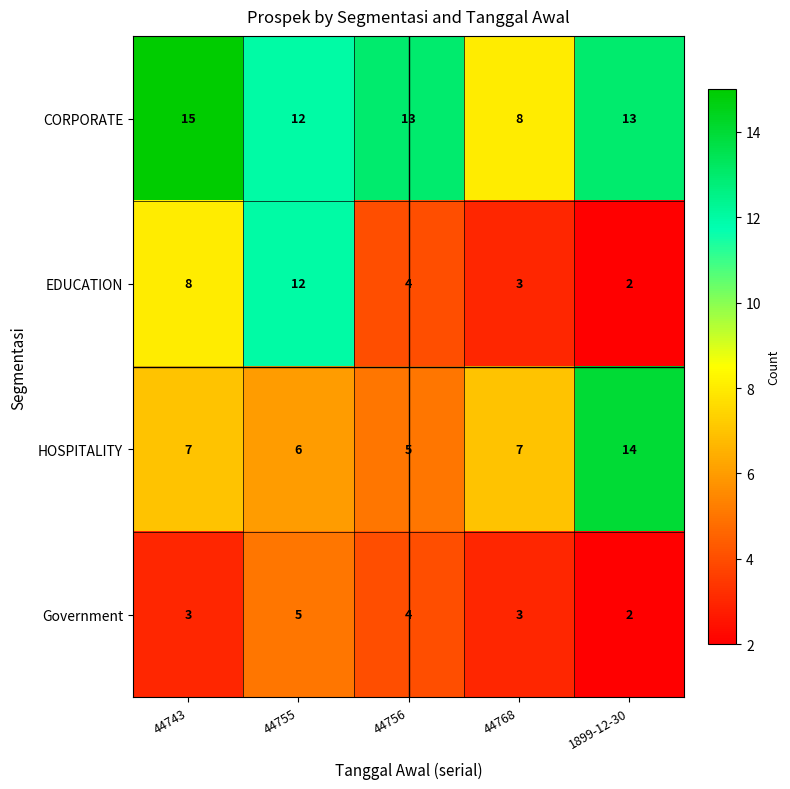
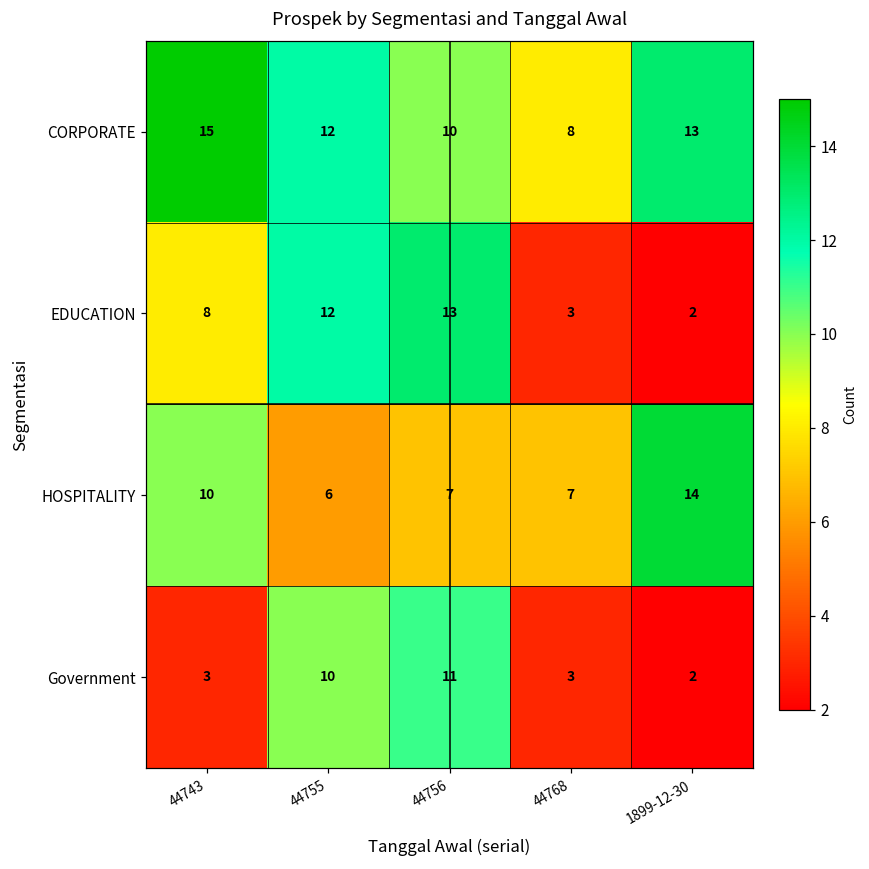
  {
    "CORPORATE": {
      "44743": 15,
      "44755": 12,
-     "44756": 13,
+     "44756": 10,
      "44768": 8,
      "1899-12-30": 13
    },
    "EDUCATION": {
      "44743": 8,
      "44755": 12,
-     "44756": 4,
+     "44756": 13,
      "44768": 3,
      "1899-12-30": 2
    },
    "HOSPITALITY": {
-     "44743": 7,
+     "44743": 10,
      "44755": 6,
-     "44756": 5,
+     "44756": 7,
      "44768": 7,
      "1899-12-30": 14
    },
    "Government": {
      "44743": 3,
-     "44755": 5,
-     "44756": 4,
+     "44755": 10,
+     "44756": 11,
      "44768": 3,
      "1899-12-30": 2
    }
  }
